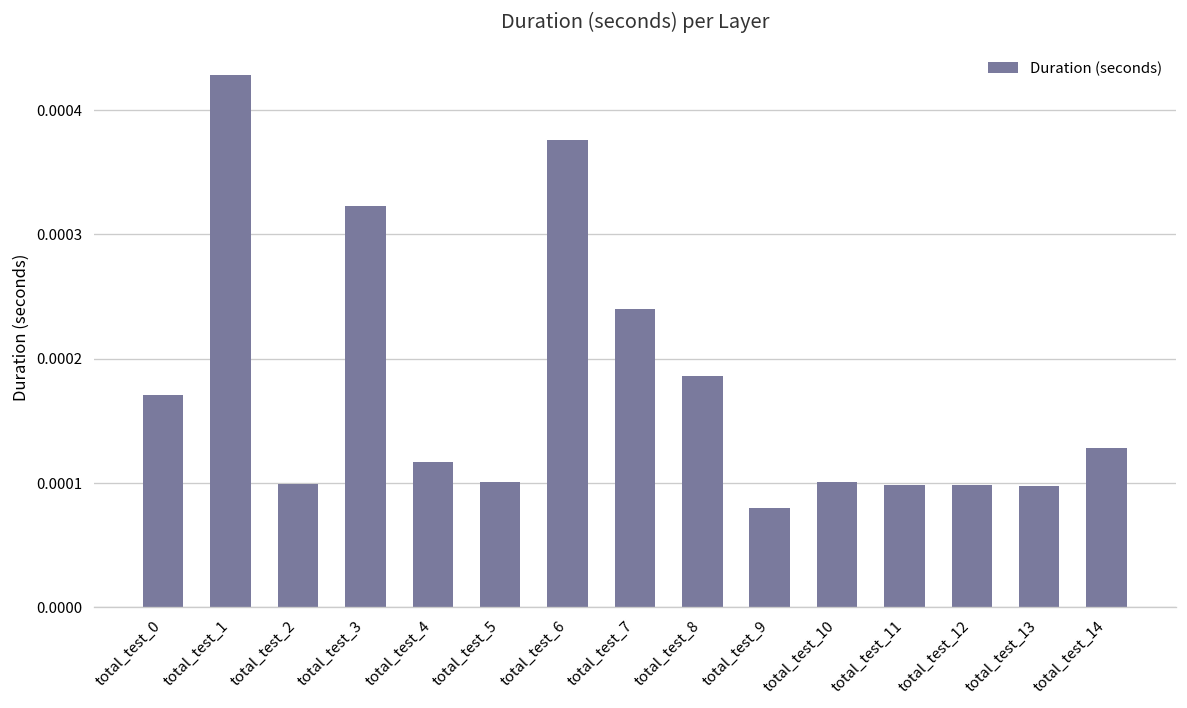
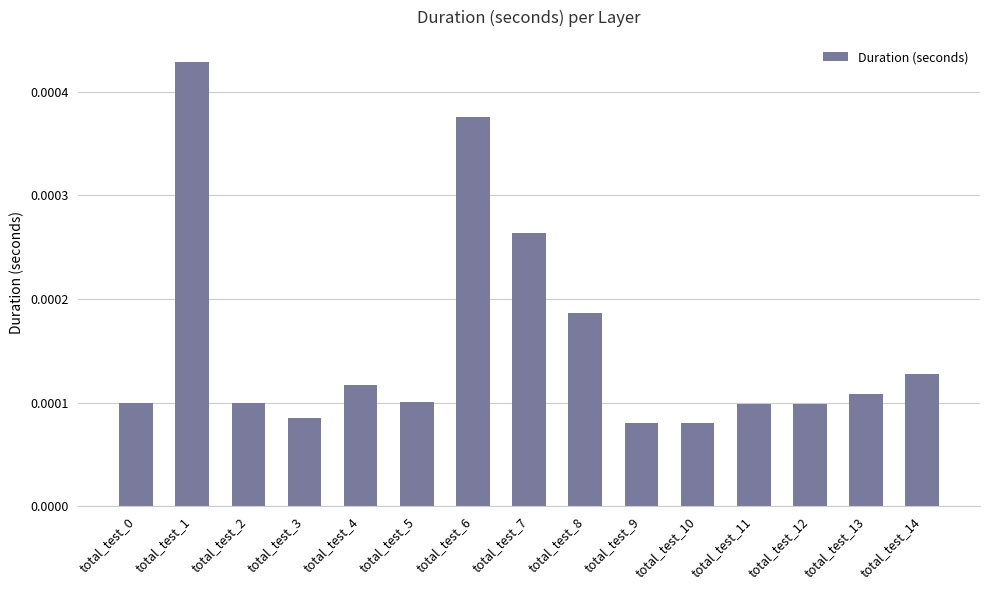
  {
-   "total_test_0": 0.000171,
+   "total_test_0": 0.000100,
    "total_test_1": 0.000429,
    "total_test_2": 0.000099,
-   "total_test_3": 0.000323,
+   "total_test_3": 0.000085,
    "total_test_4": 0.000117,
    "total_test_5": 0.000101,
    "total_test_6": 0.000376,
-   "total_test_7": 0.000240,
+   "total_test_7": 0.000263,
    "total_test_8": 0.000186,
    "total_test_9": 0.000080,
-   "total_test_10": 0.000101,
+   "total_test_10": 0.000080,
    "total_test_11": 0.000099,
    "total_test_12": 0.000099,
-   "total_test_13": 0.000097,
+   "total_test_13": 0.000109,
    "total_test_14": 0.000128
  }
